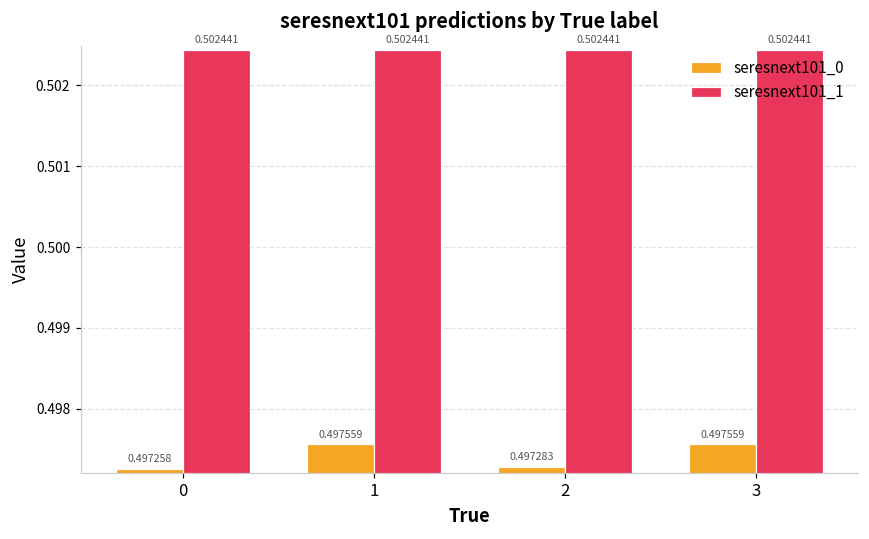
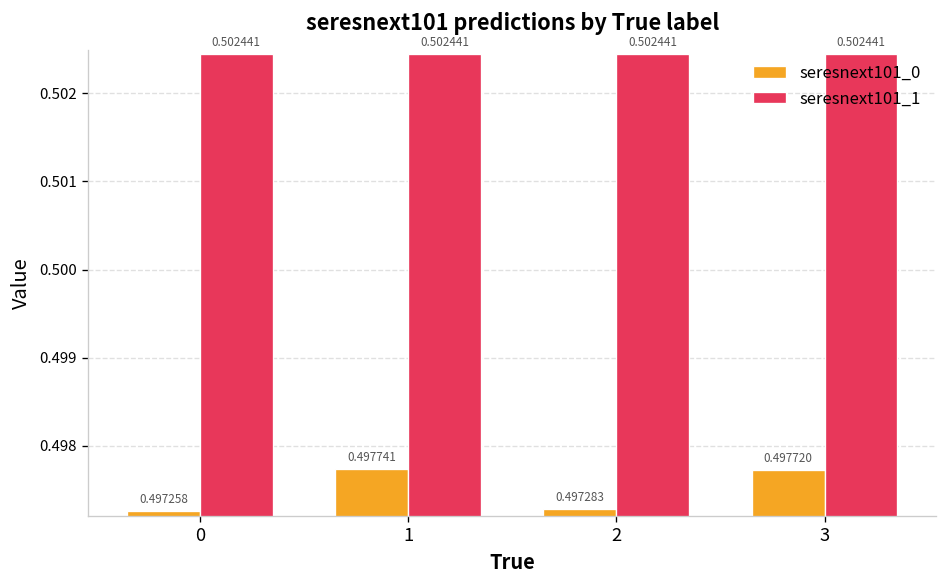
  {
    "seresnext101_0": {
      "0": 0.497258,
-     "1": 0.497559,
+     "1": 0.497741,
      "2": 0.497283,
-     "3": 0.497559
+     "3": 0.497720
    },
    "seresnext101_1": {
      "0": 0.502441,
      "1": 0.502441,
      "2": 0.502441,
      "3": 0.502441
    }
  }
